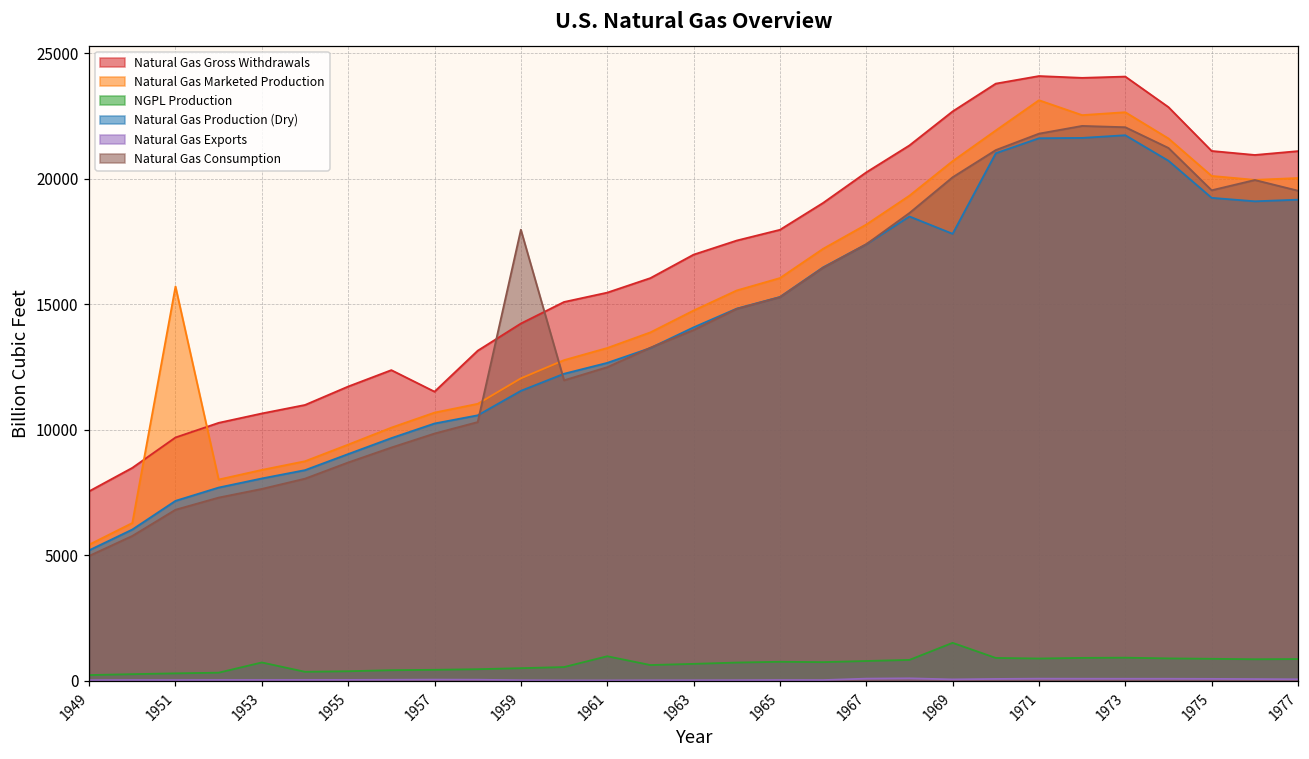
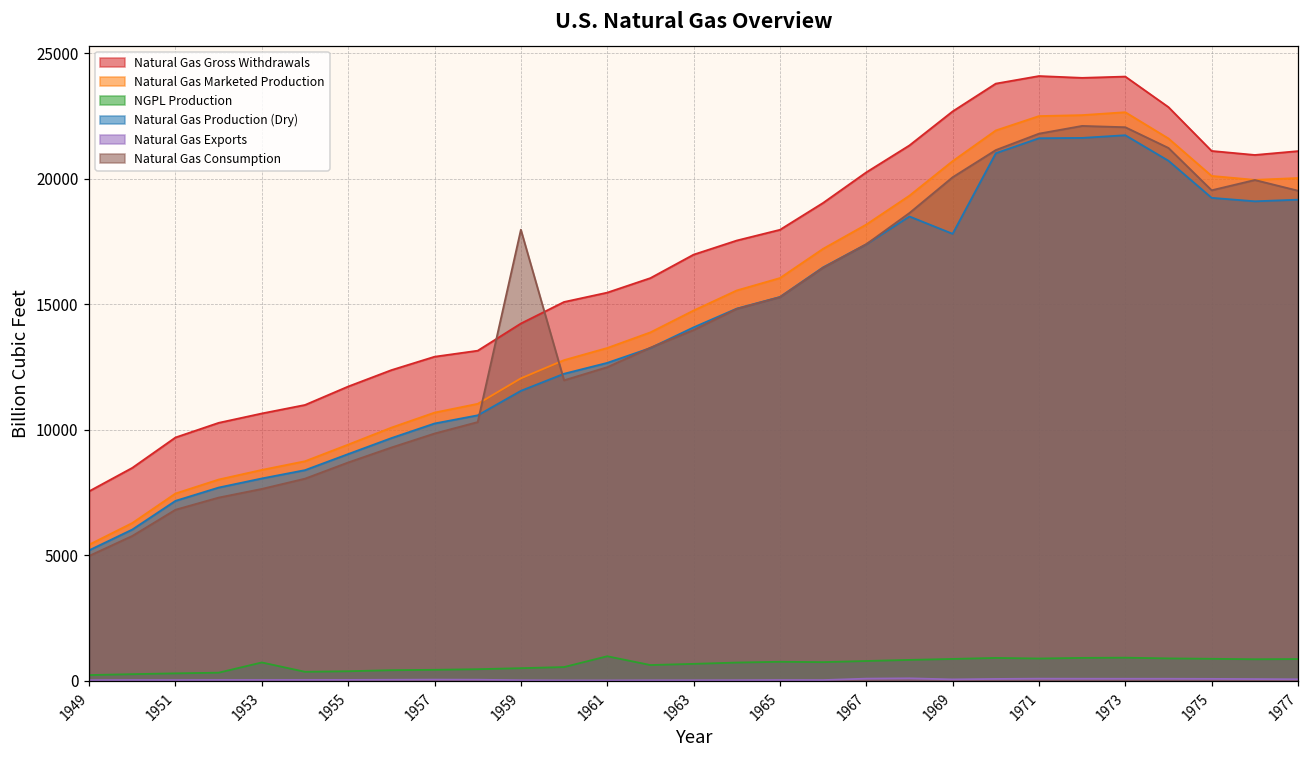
  {
    "Natural Gas Gross Withdrawals": {
      "1949": 7500,
      "1951": 9700,
      "1953": 10600,
      "1955": 11700,
-     "1957": 11500,
+     "1957": 12900,
      "1959": 14200,
      "1961": 15500,
      "1963": 17000,
      "1965": 18000,
      "1967": 20300,
      "1969": 22700,
      "1971": 24100,
      "1973": 24100,
      "1975": 21100,
      "1977": 21100
    },
    "Natural Gas Marketed Production": {
      "1949": 5400,
-     "1951": 15700,
+     "1951": 7500,
      "1953": 8400,
      "1955": 9400,
      "1957": 10700,
      "1959": 12000,
      "1961": 13300,
      "1963": 14700,
      "1965": 16000,
      "1967": 18200,
      "1969": 20700,
-     "1971": 23100,
+     "1971": 22500,
      "1973": 22600,
      "1975": 20100,
      "1977": 20000
    },
    "NGPL Production": {
      "1949": 200,
      "1951": 300,
      "1953": 700,
      "1955": 400,
      "1957": 400,
      "1959": 500,
      "1961": 1000,
      "1963": 700,
      "1965": 800,
      "1967": 800,
-     "1969": 1500,
+     "1969": 900,
      "1971": 900,
      "1973": 900,
      "1975": 900,
      "1977": 900
    },
    "Natural Gas Production (Dry)": {
      "1949": 5200,
      "1951": 7200,
      "1953": 8100,
      "1955": 9000,
      "1957": 10200,
      "1959": 11500,
      "1961": 12700,
      "1969": 17800,
      "1971": 21600,
      "1973": 21700,
      "1975": 19200,
      "1977": 19200
    },
    "Natural Gas Exports": {
      "1949": 0,
      "1951": 0,
      "1953": 0,
      "1955": 0,
      "1957": 0,
      "1959": 0,
      "1961": 0,
      "1963": 0,
      "1965": 0,
      "1967": 100,
      "1969": 100,
      "1971": 100,
      "1973": 100,
      "1975": 100,
      "1977": 100
    },
    "Natural Gas Consumption": {
      "1949": 5000,
      "1951": 6800,
      "1953": 7600,
      "1955": 8700,
      "1957": 9800,
      "1959": 18000,
      "1961": 12500,
      "1969": 20100,
      "1971": 21800,
      "1973": 22000,
      "1975": 19500,
      "1977": 19500
    }
  }
